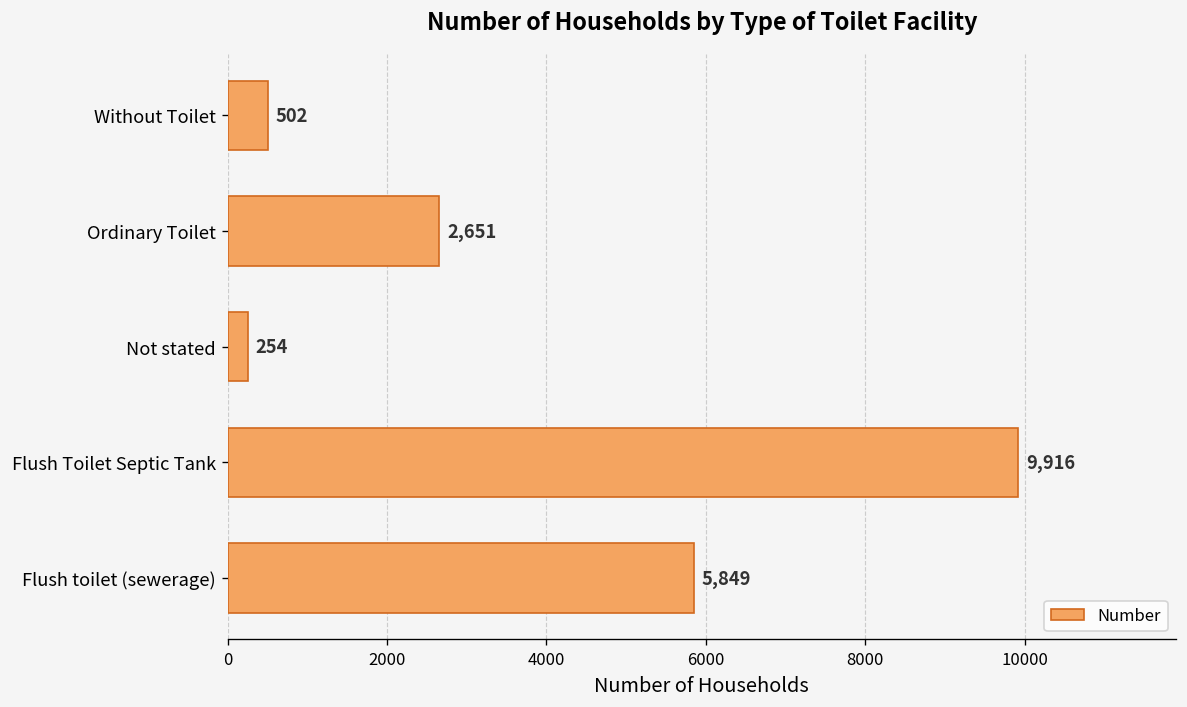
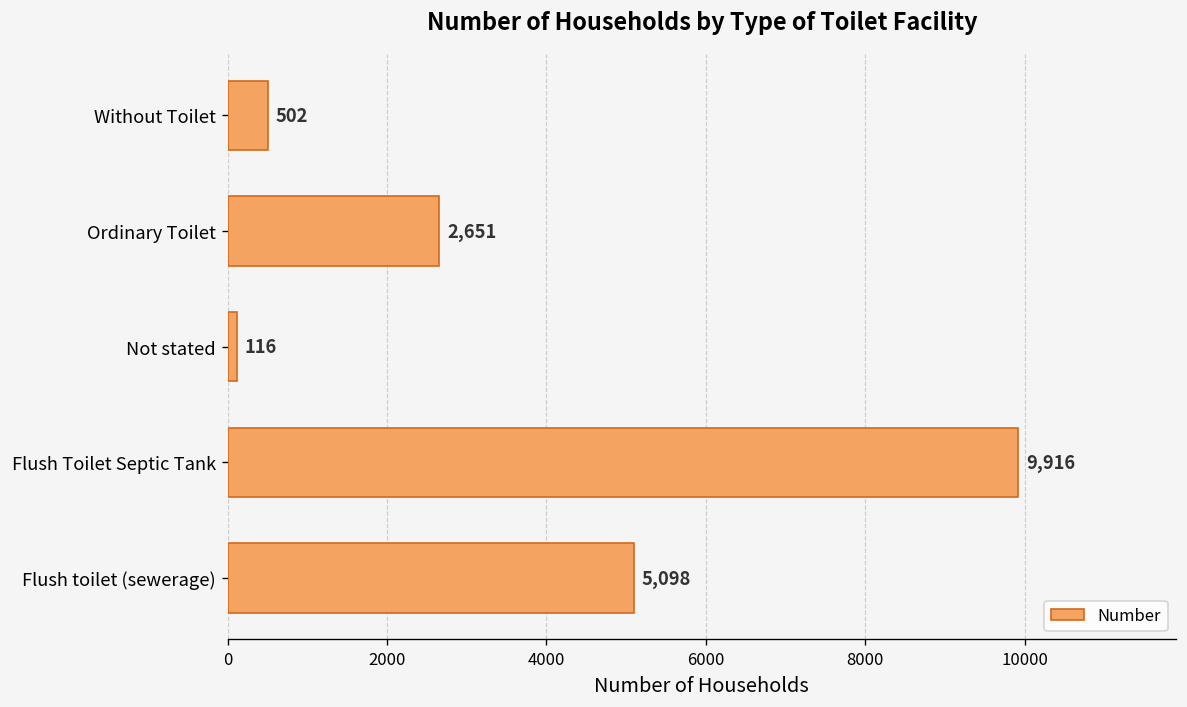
  {
    "Without Toilet": "502",
    "Ordinary Toilet": "2,651",
-   "Not stated": "254",
+   "Not stated": "116",
    "Flush Toilet Septic Tank": "9,916",
-   "Flush toilet (sewerage)": "5,849"
+   "Flush toilet (sewerage)": "5,098"
  }
